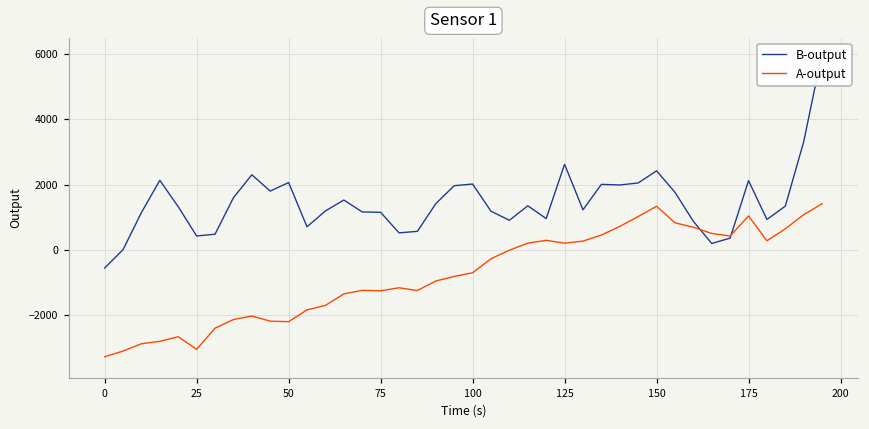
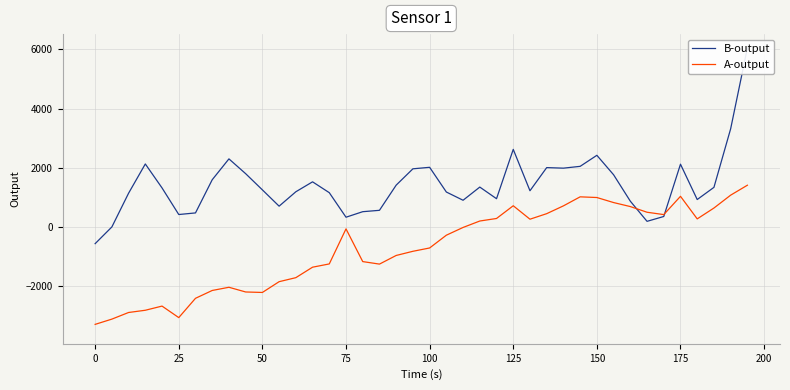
  {
    "B-output": {
      "0": -600,
      "25": 400,
-     "50": 2100,
-     "75": 1200,
+     "50": 1300,
+     "75": 300,
      "100": 2000,
      "125": 2600,
      "150": 2400,
      "175": 2100
    },
    "A-output": {
      "0": -3300,
      "25": -3000,
      "50": -2200,
-     "75": -1300,
+     "75": -100,
      "100": -700,
-     "125": 200,
-     "150": 1300,
+     "125": 700,
+     "150": 1000,
      "175": 1000
    }
  }
